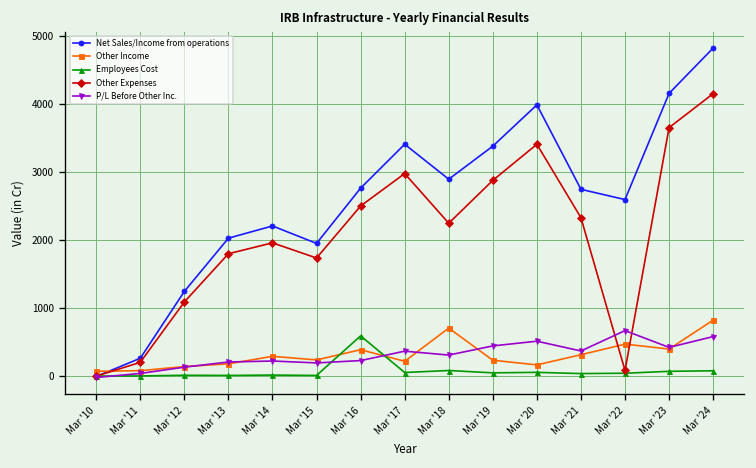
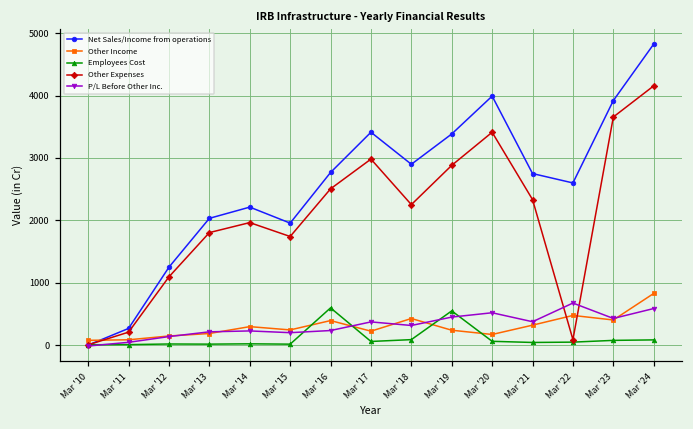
  {
    "Net Sales/Income from operations": {
      "Mar '11": 300,
      "Mar '12": 1200,
      "Mar '13": 2000,
      "Mar '14": 2200,
      "Mar '15": 2000,
      "Mar '16": 2800,
      "Mar '17": 3400,
      "Mar '18": 2900,
      "Mar '19": 3400,
      "Mar '20": 4000,
      "Mar '21": 2800,
      "Mar '22": 2600,
-     "Mar '23": 4200,
+     "Mar '23": 3900,
      "Mar '24": 4800
    },
    "Other Income": {
      "Mar '10": 100,
      "Mar '14": 300,
      "Mar '16": 400,
      "Mar '17": 200,
-     "Mar '18": 700,
+     "Mar '18": 400,
      "Mar '19": 200,
      "Mar '20": 200,
      "Mar '21": 300,
      "Mar '22": 500,
      "Mar '24": 800
    },
    "Employees Cost": {
      "Mar '12": 0,
      "Mar '13": 0,
      "Mar '14": 0,
      "Mar '15": 0,
      "Mar '16": 600,
      "Mar '17": 100,
      "Mar '18": 100,
-     "Mar '19": 100,
+     "Mar '19": 500,
      "Mar '20": 100,
      "Mar '21": 0,
      "Mar '23": 100,
      "Mar '24": 100
    },
    "Other Expenses": {
      "Mar '11": 200,
      "Mar '12": 1100,
      "Mar '13": 1800,
      "Mar '14": 2000,
      "Mar '15": 1700,
      "Mar '16": 2500,
      "Mar '17": 3000,
      "Mar '18": 2300,
      "Mar '19": 2900,
      "Mar '20": 3400,
      "Mar '21": 2300,
      "Mar '23": 3700,
      "Mar '24": 4200
    },
    "P/L Before Other Inc.": {
      "Mar '14": 200,
      "Mar '16": 200,
      "Mar '17": 400,
      "Mar '18": 300,
      "Mar '19": 400,
      "Mar '20": 500,
      "Mar '21": 400,
      "Mar '22": 700,
      "Mar '24": 600
    }
  }
